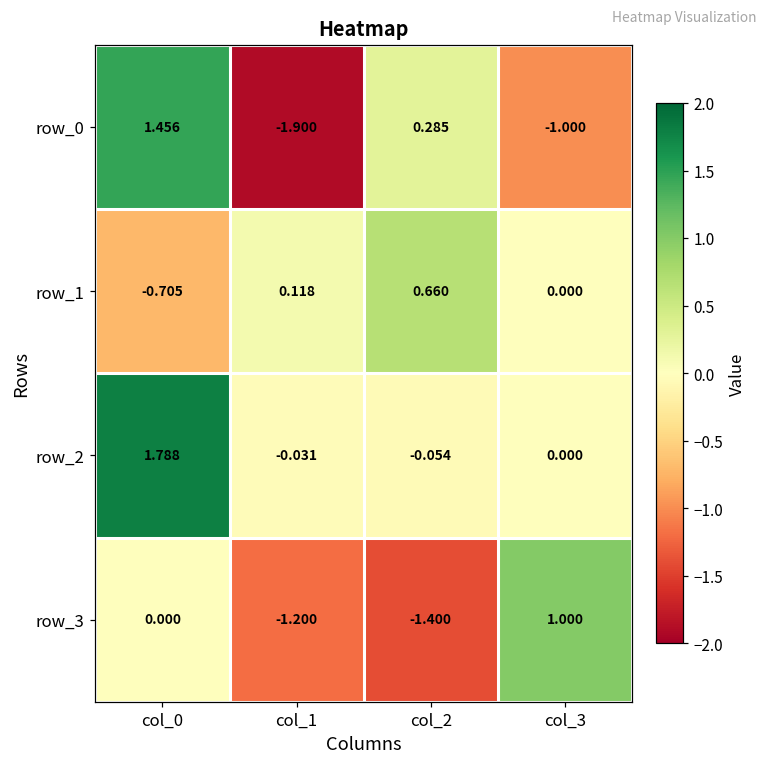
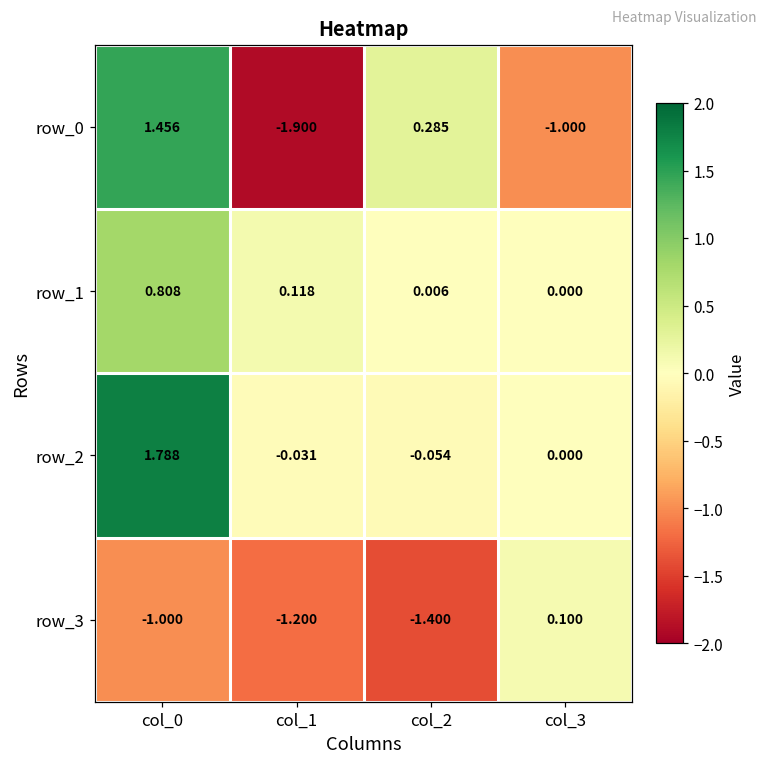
  {
    "row_0": {
      "col_0": 1.456,
      "col_1": -1.900,
      "col_2": 0.285,
      "col_3": -1.000
    },
    "row_1": {
-     "col_0": -0.705,
+     "col_0": 0.808,
      "col_1": 0.118,
-     "col_2": 0.660,
+     "col_2": 0.006,
      "col_3": 0.000
    },
    "row_2": {
      "col_0": 1.788,
      "col_1": -0.031,
      "col_2": -0.054,
      "col_3": 0.000
    },
    "row_3": {
-     "col_0": 0.000,
+     "col_0": -1.000,
      "col_1": -1.200,
      "col_2": -1.400,
-     "col_3": 1.000
+     "col_3": 0.100
    }
  }
